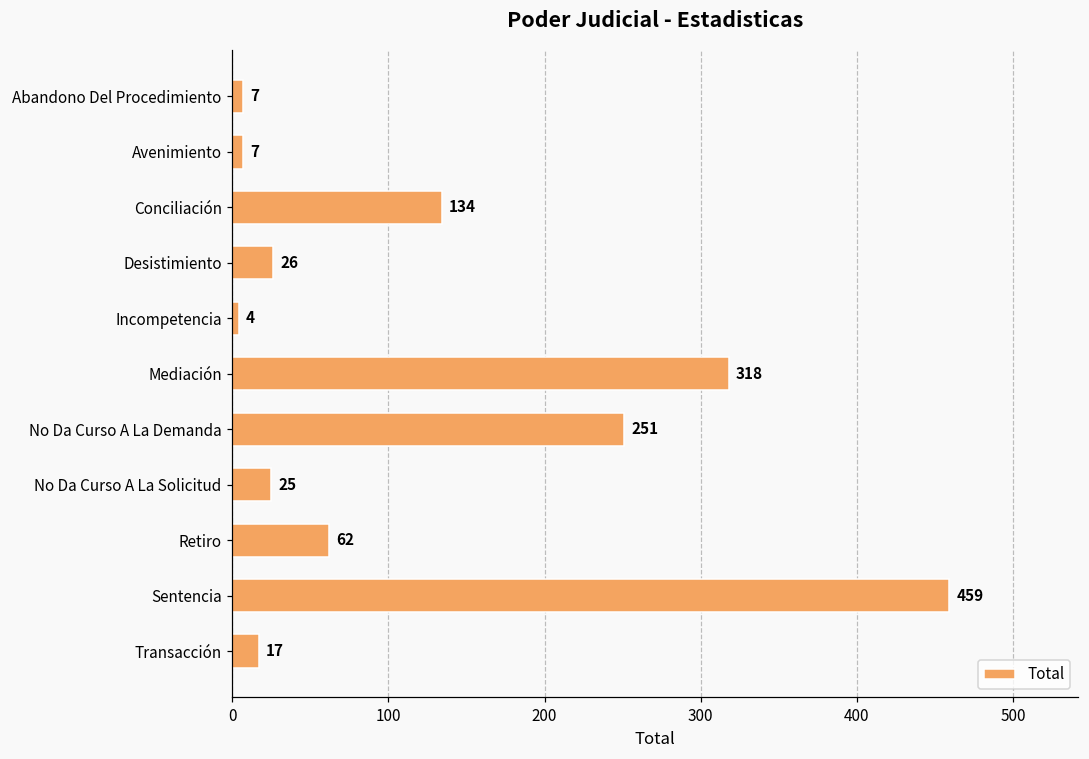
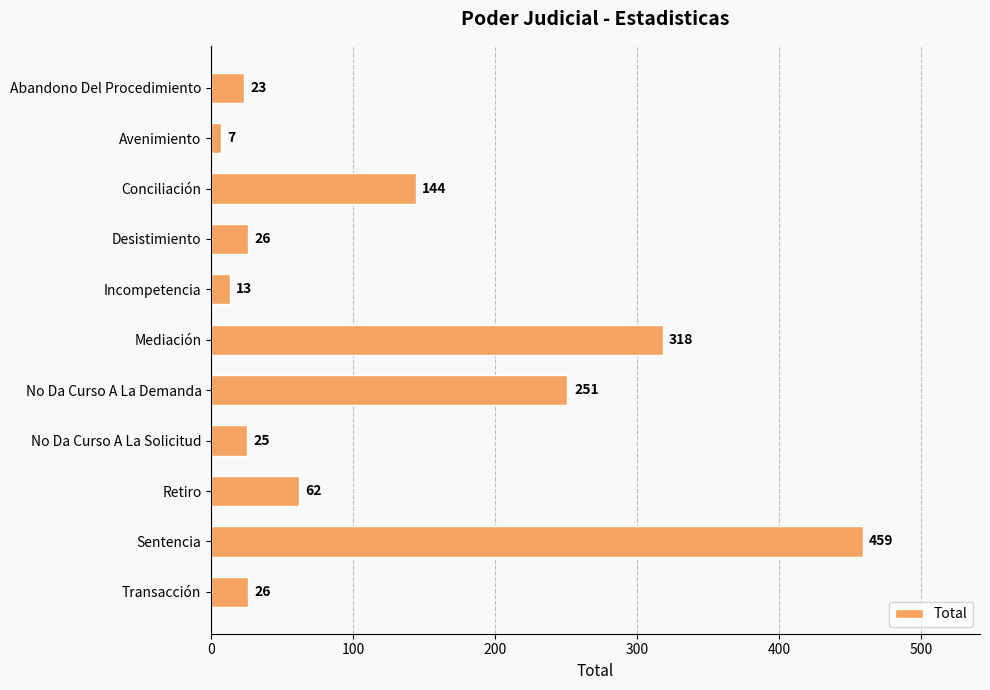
  {
-   "Abandono Del Procedimiento": 7,
+   "Abandono Del Procedimiento": 23,
    "Avenimiento": 7,
-   "Conciliación": 134,
+   "Conciliación": 144,
    "Desistimiento": 26,
-   "Incompetencia": 4,
+   "Incompetencia": 13,
    "Mediación": 318,
    "No Da Curso A La Demanda": 251,
    "No Da Curso A La Solicitud": 25,
    "Retiro": 62,
    "Sentencia": 459,
-   "Transacción": 17
+   "Transacción": 26
  }
